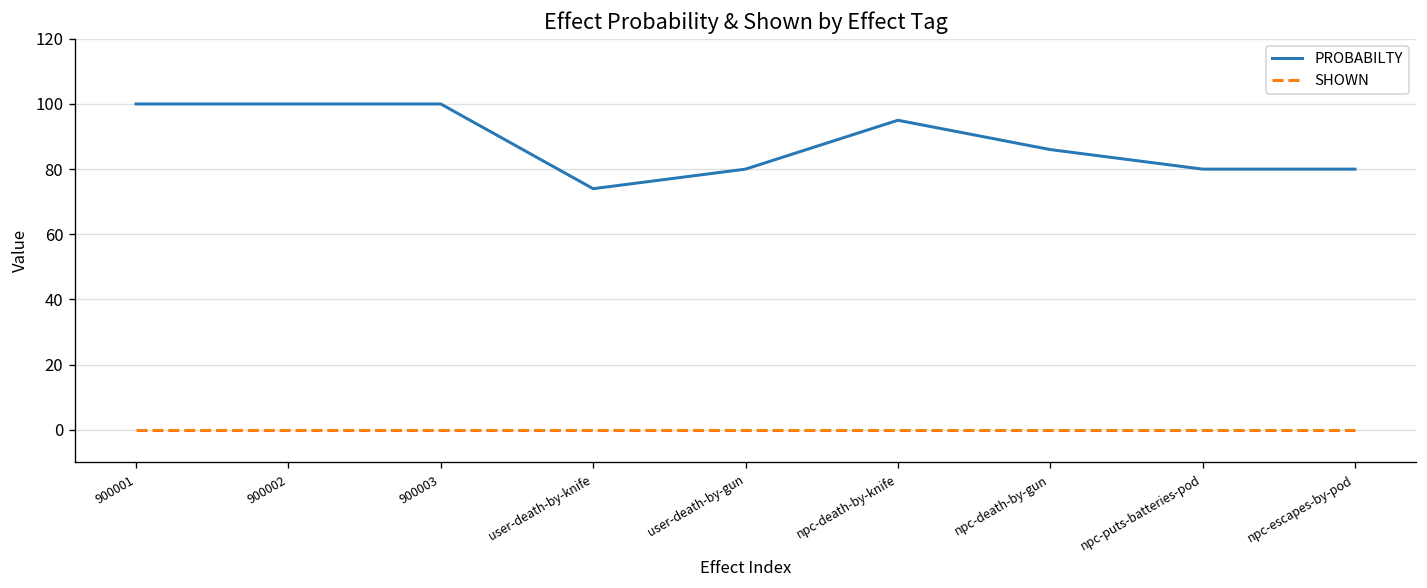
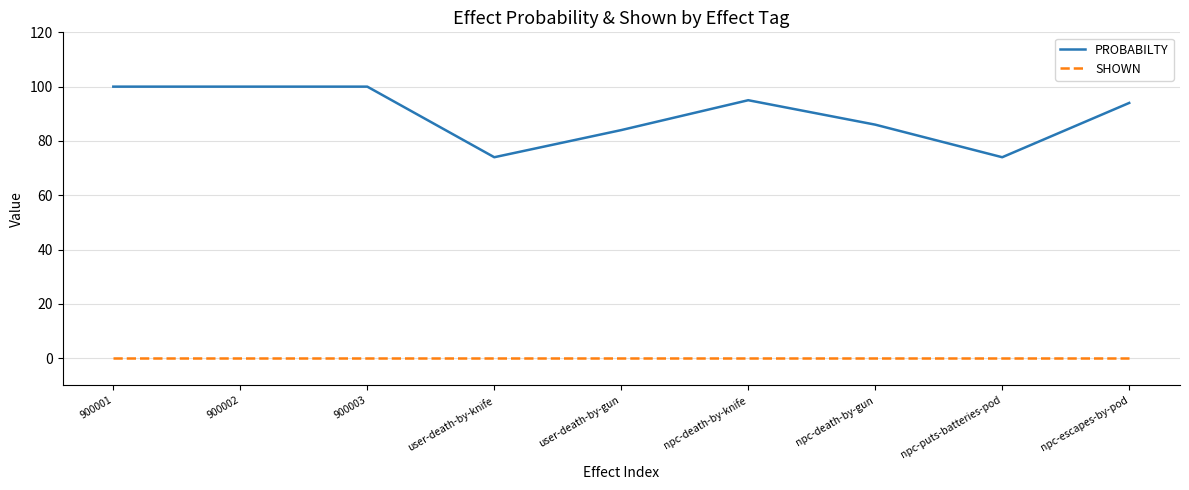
  {
    "PROBABILTY": {
      "900001": 100,
      "900002": 100,
      "900003": 100,
      "user-death-by-knife": 74,
-     "user-death-by-gun": 80,
+     "user-death-by-gun": 84,
      "npc-death-by-knife": 95,
      "npc-death-by-gun": 86,
-     "npc-puts-batteries-pod": 80,
-     "npc-escapes-by-pod": 80
+     "npc-puts-batteries-pod": 74,
+     "npc-escapes-by-pod": 94
    },
    "SHOWN": {
      "900001": 0,
      "900002": 0,
      "900003": 0,
      "user-death-by-knife": 0,
      "user-death-by-gun": 0,
      "npc-death-by-knife": 0,
      "npc-death-by-gun": 0,
      "npc-puts-batteries-pod": 0,
      "npc-escapes-by-pod": 0
    }
  }
